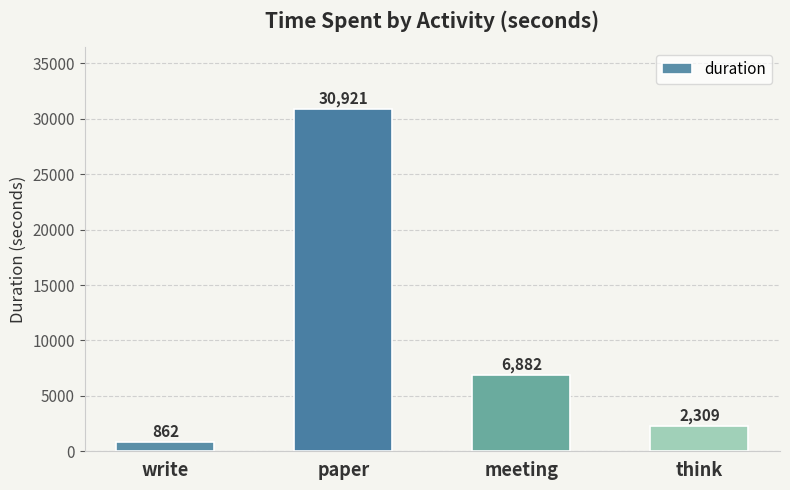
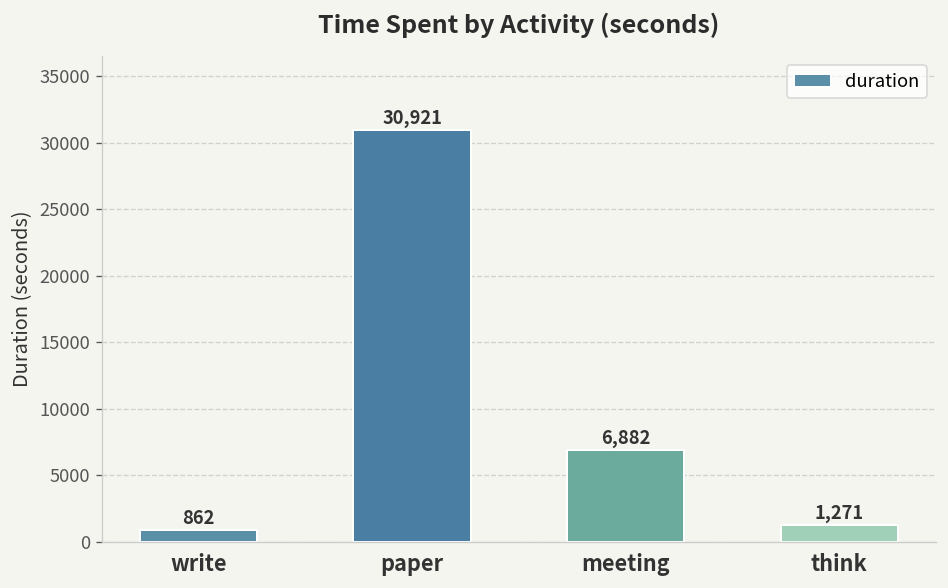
  {
    "write": "862",
    "paper": "30,921",
    "meeting": "6,882",
-   "think": "2,309"
+   "think": "1,271"
  }
